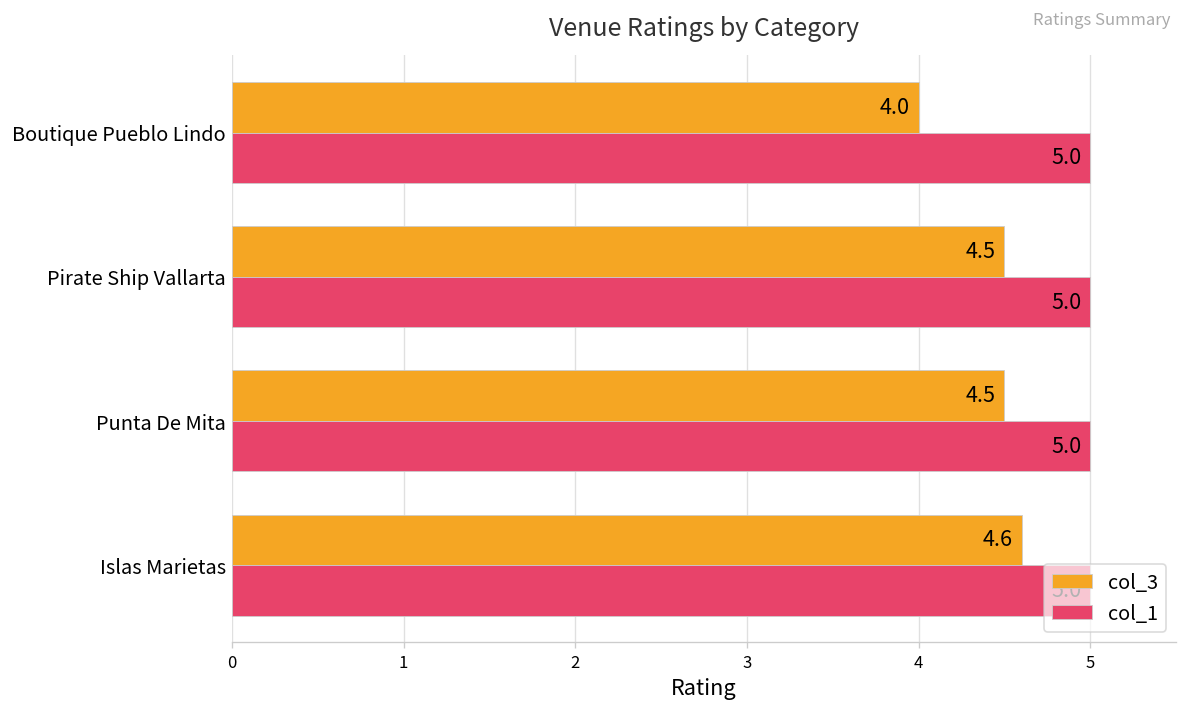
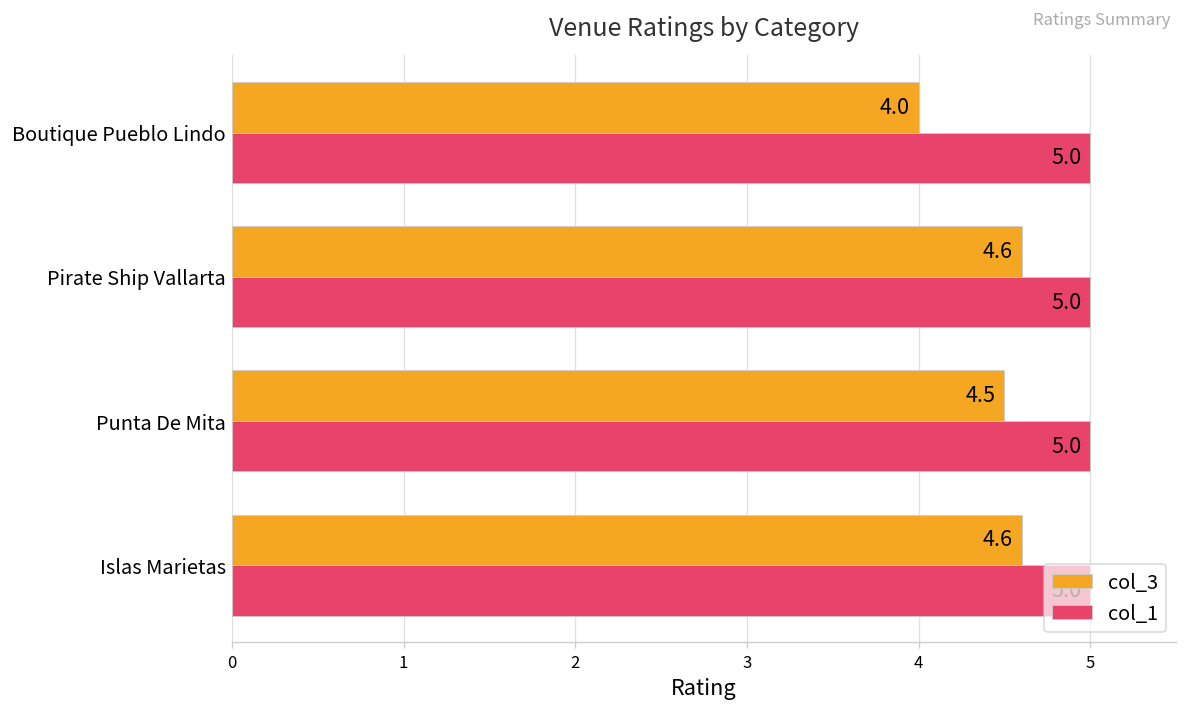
  {
    "col_3": {
      "Boutique Pueblo Lindo": 4.0,
-     "Pirate Ship Vallarta": 4.5,
+     "Pirate Ship Vallarta": 4.6,
      "Punta De Mita": 4.5,
      "Islas Marietas": 4.6
    },
    "col_1": {
      "Boutique Pueblo Lindo": 5.0,
      "Pirate Ship Vallarta": 5.0,
      "Punta De Mita": 5.0
    }
  }
